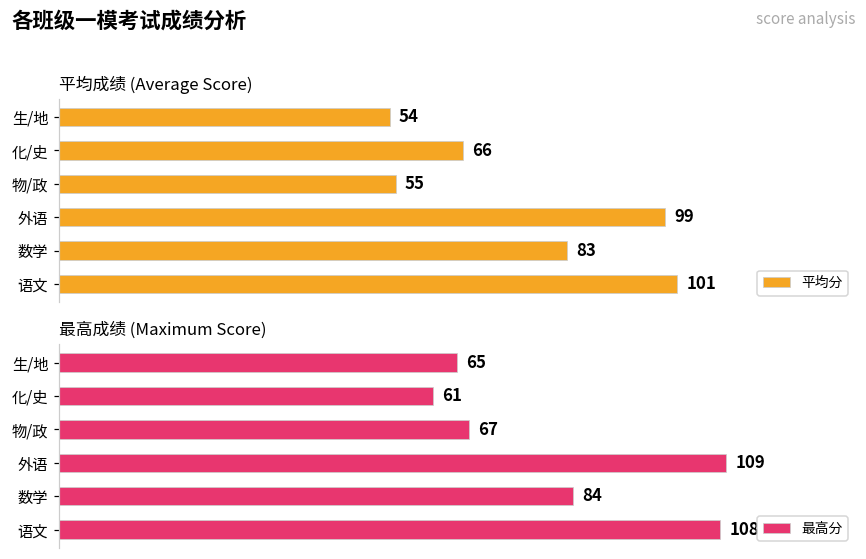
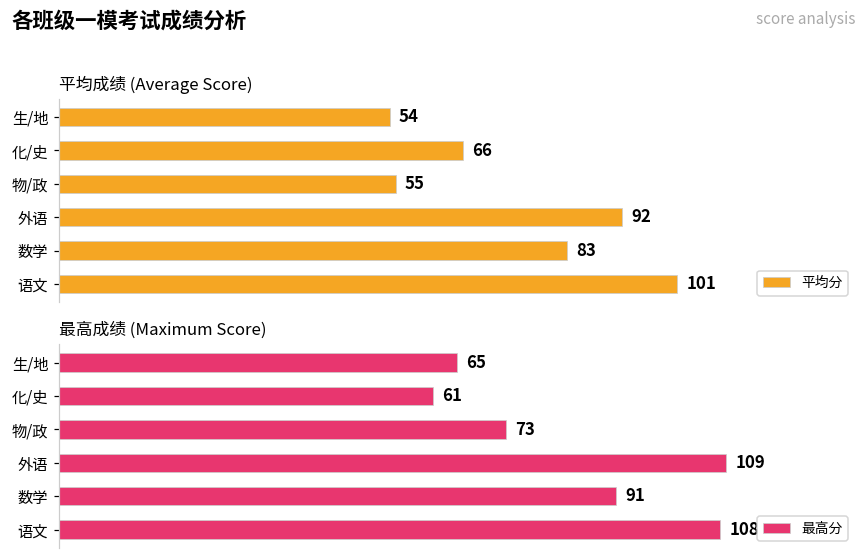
  {
    "平均成绩 (Average Score)": {
      "生/地": 54,
      "化/史": 66,
      "物/政": 55,
-     "外语": 99,
+     "外语": 92,
      "数学": 83,
      "语文": 101
    },
    "最高成绩 (Maximum Score)": {
      "生/地": 65,
      "化/史": 61,
-     "物/政": 67,
+     "物/政": 73,
      "外语": 109,
-     "数学": 84
+     "数学": 91
    }
  }
